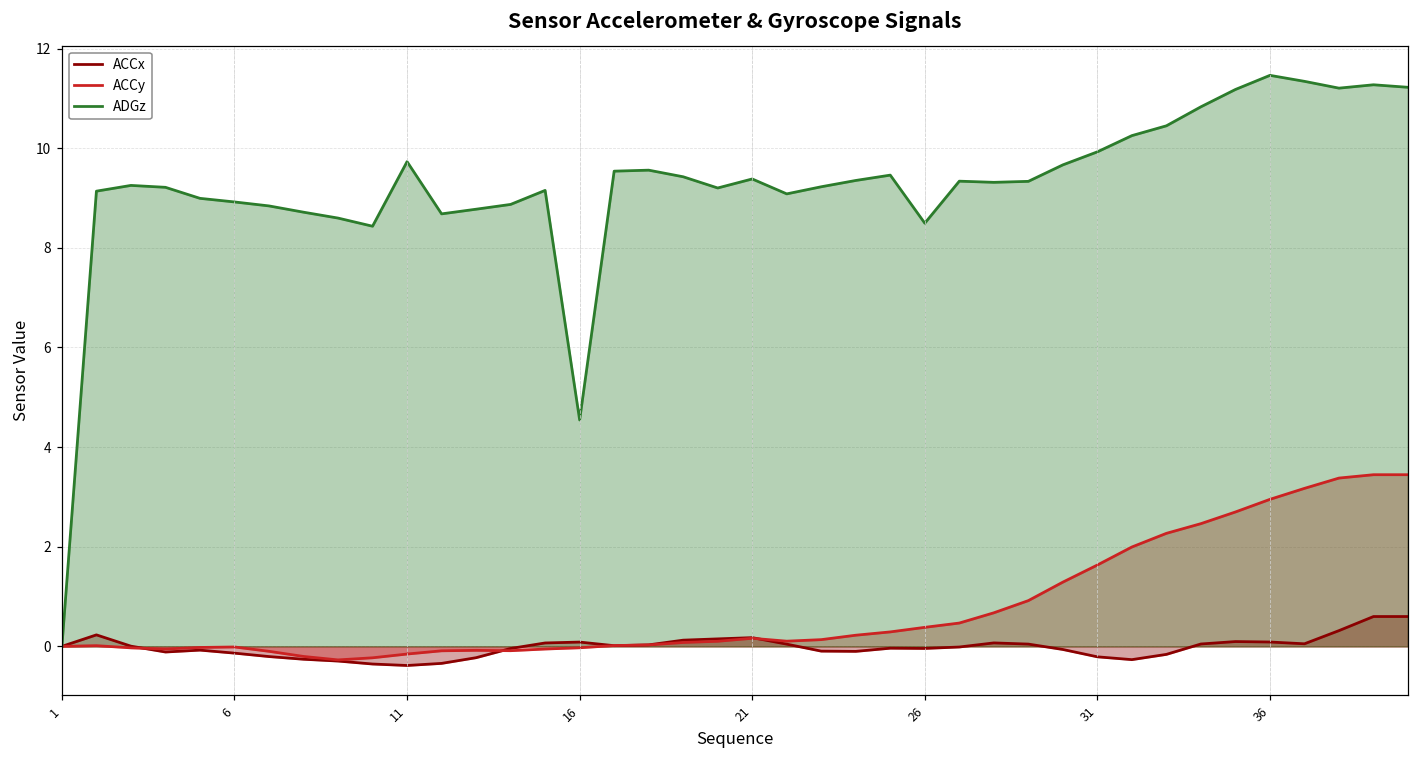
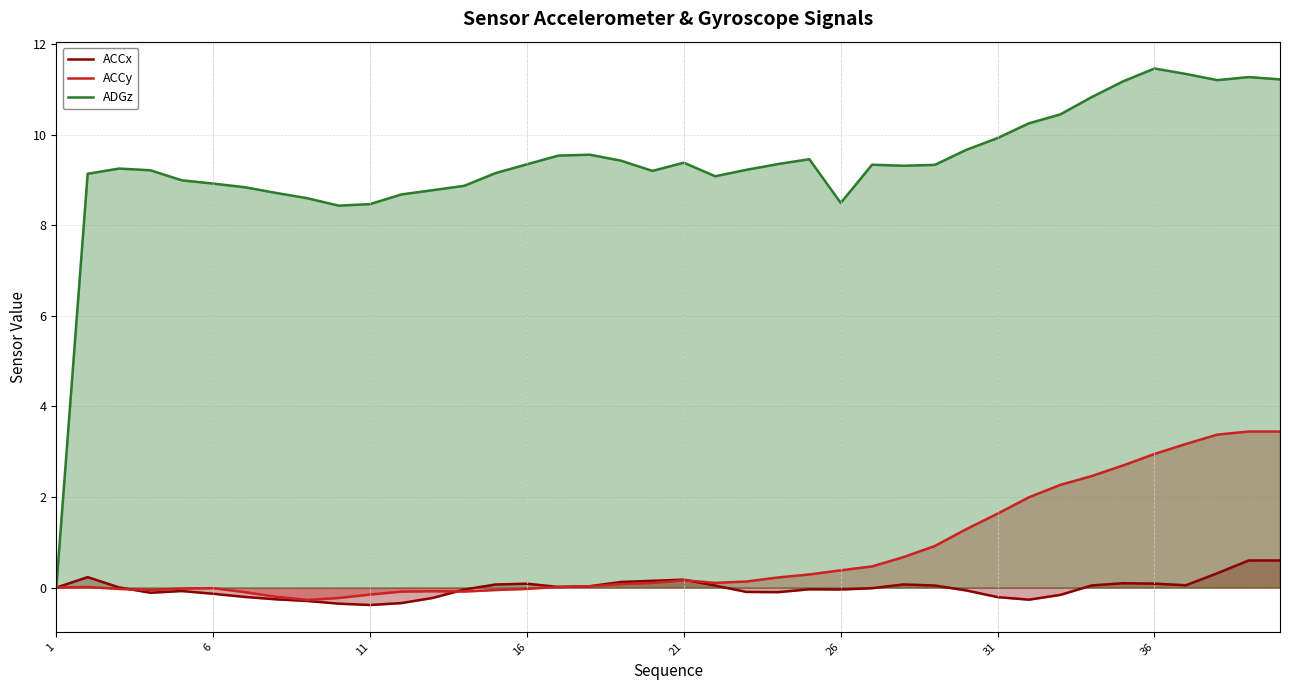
  {
    "ADGz": {
      "6": 8.9,
-     "11": 9.7,
-     "16": 4.5,
+     "11": 8.5,
+     "16": 9.3,
      "21": 9.4,
      "26": 8.5,
      "31": 9.9,
      "36": 11.5
    }
  }
